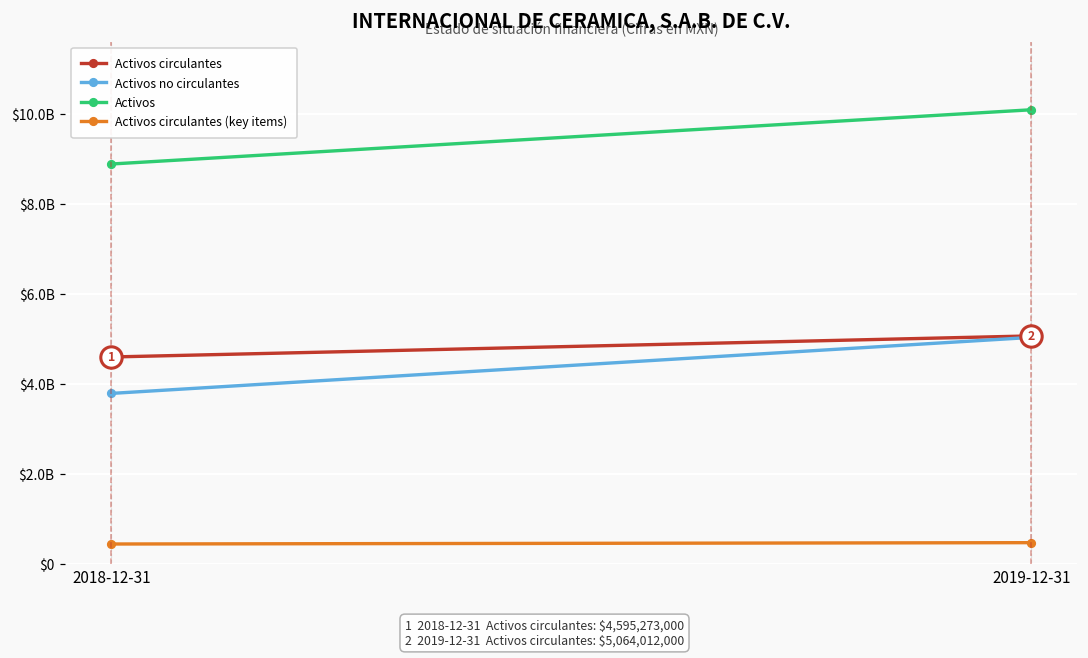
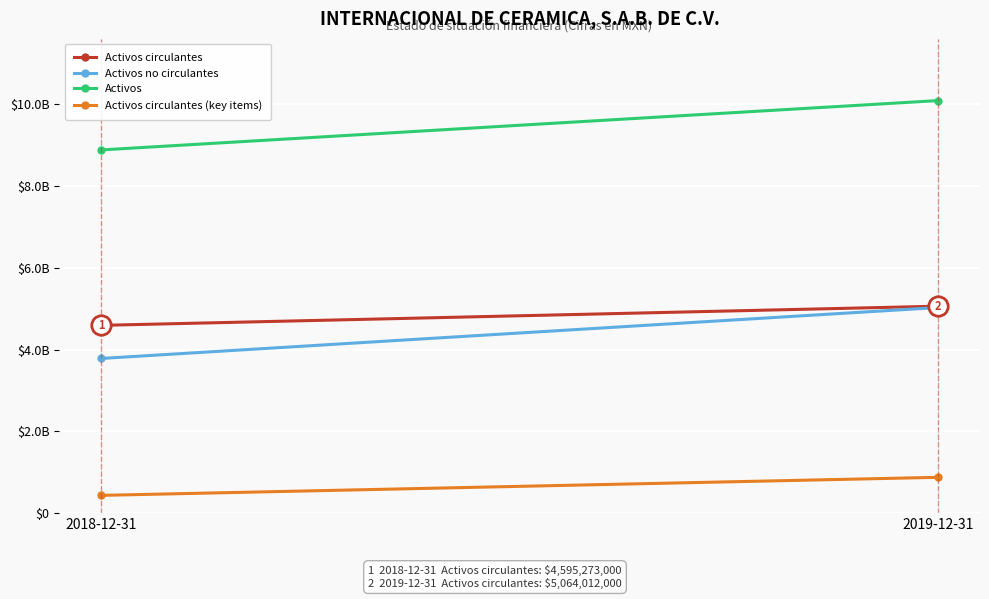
  {
    "Activos no circulantes": {
      "2018-12-31": "$3800000000"
    },
    "Activos": {
      "2018-12-31": "$8900000000",
      "2019-12-31": "$10100000000"
    },
    "Activos circulantes (key items)": {
      "2018-12-31": "$400000000",
-     "2019-12-31": "$500000000"
+     "2019-12-31": "$900000000"
    }
  }
